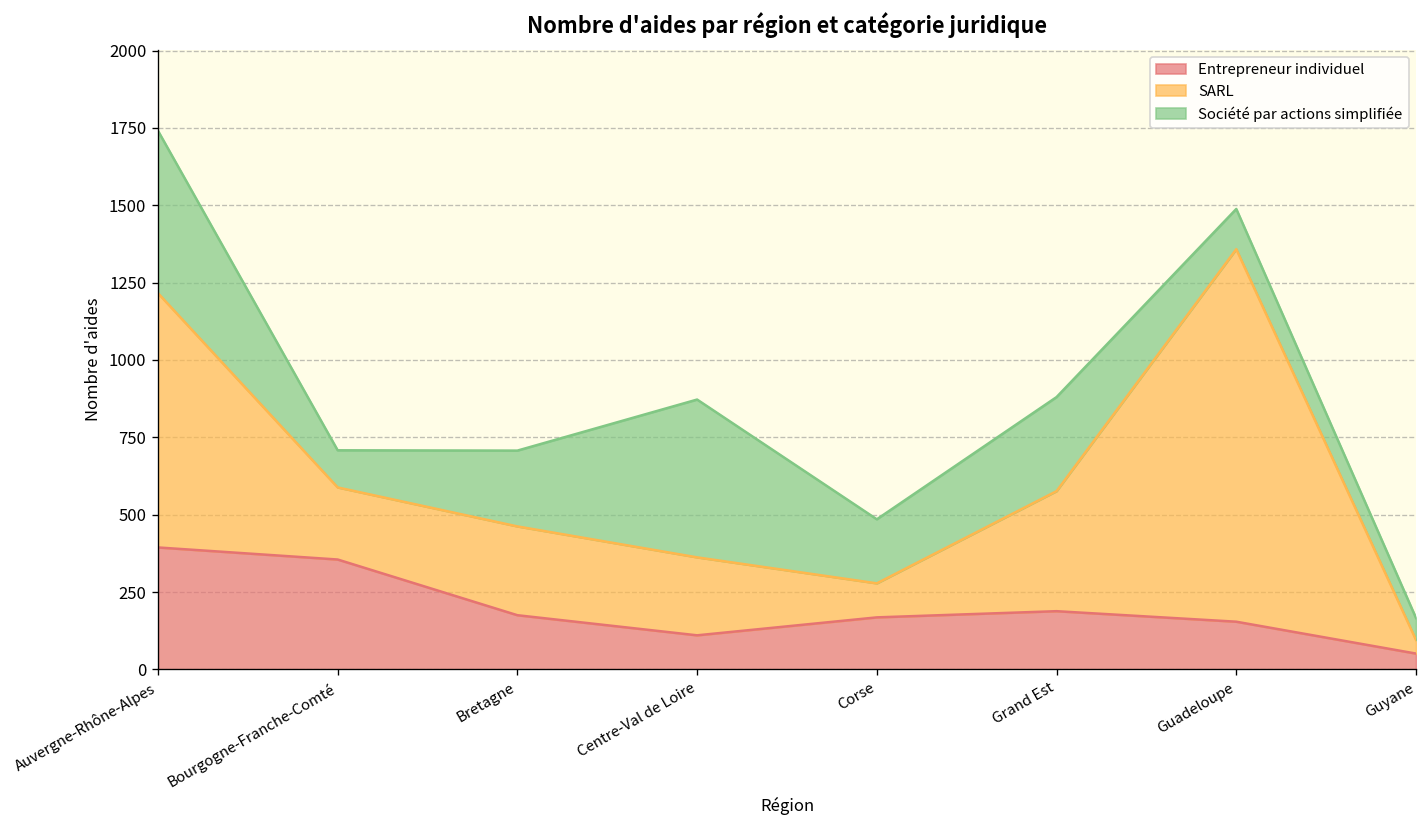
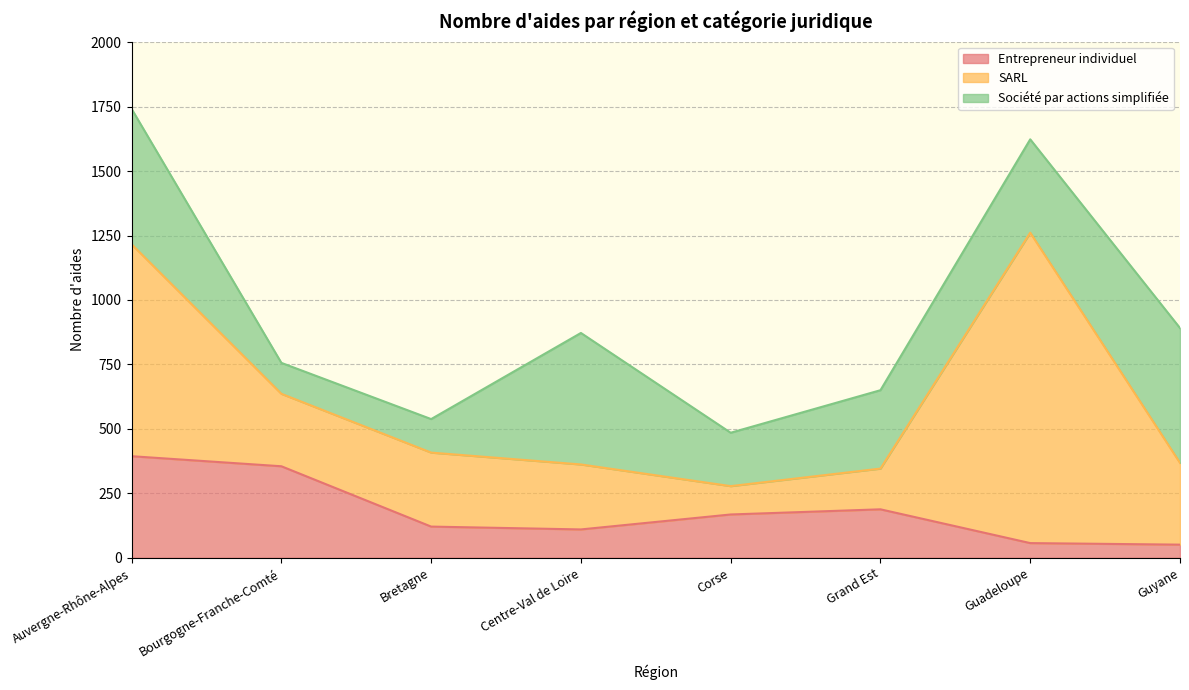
  {
    "Entrepreneur individuel": {
      "Auvergne-Rhône-Alpes": 390,
      "Bourgogne-Franche-Comté": 360,
-     "Bretagne": 180,
+     "Bretagne": 120,
      "Centre-Val de Loire": 110,
      "Corse": 170,
      "Grand Est": 190,
-     "Guadeloupe": 150,
+     "Guadeloupe": 60,
      "Guyane": 50
    },
    "SARL": {
      "Auvergne-Rhône-Alpes": 820,
-     "Bourgogne-Franche-Comté": 230,
+     "Bourgogne-Franche-Comté": 280,
      "Bretagne": 290,
      "Centre-Val de Loire": 250,
      "Corse": 110,
-     "Grand Est": 390,
+     "Grand Est": 160,
      "Guadeloupe": 1200,
-     "Guyane": 40
+     "Guyane": 320
    },
    "Société par actions simplifiée": {
      "Auvergne-Rhône-Alpes": 530,
      "Bourgogne-Franche-Comté": 120,
-     "Bretagne": 250,
+     "Bretagne": 130,
      "Centre-Val de Loire": 510,
      "Corse": 210,
      "Grand Est": 300,
-     "Guadeloupe": 130,
-     "Guyane": 70
+     "Guadeloupe": 360,
+     "Guyane": 520
    }
  }
